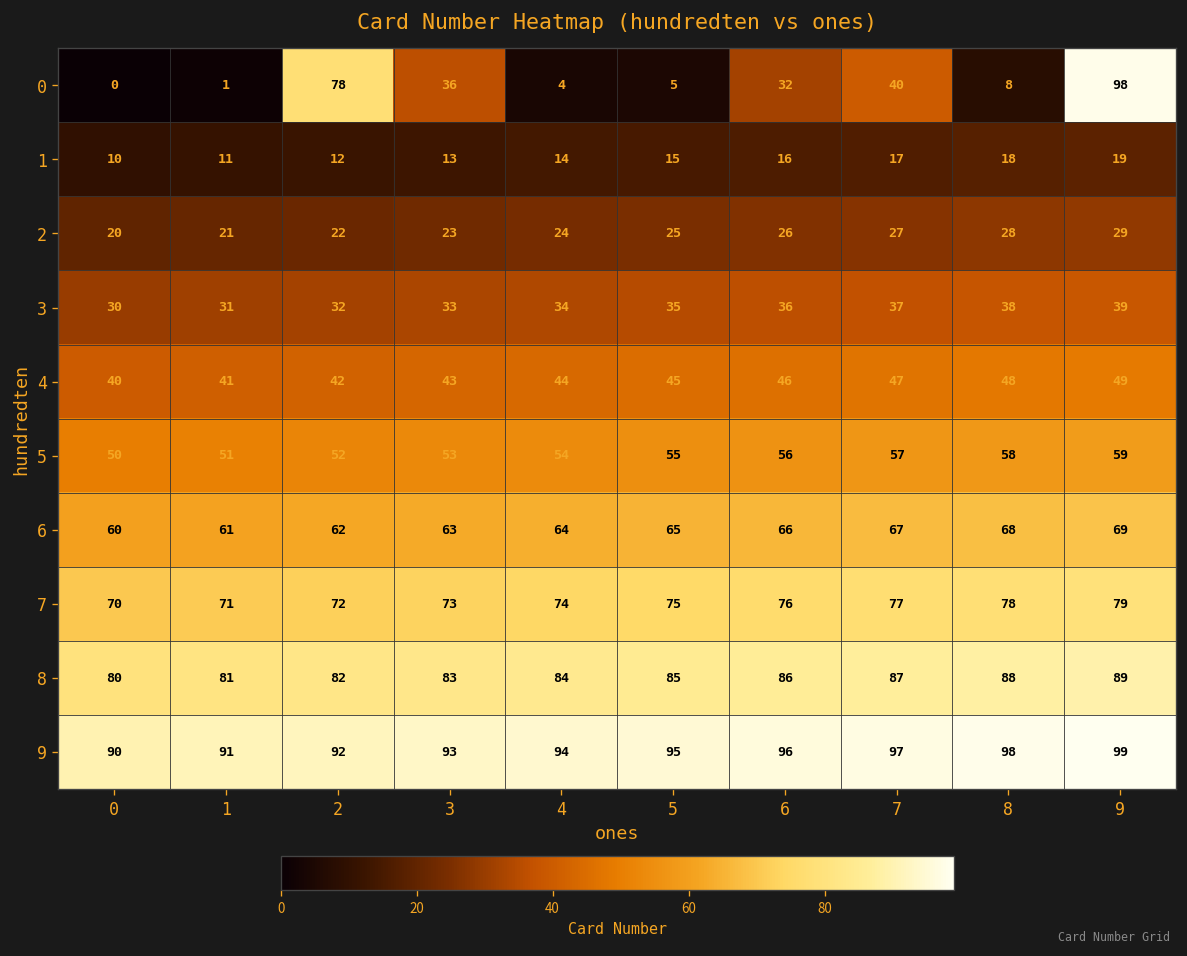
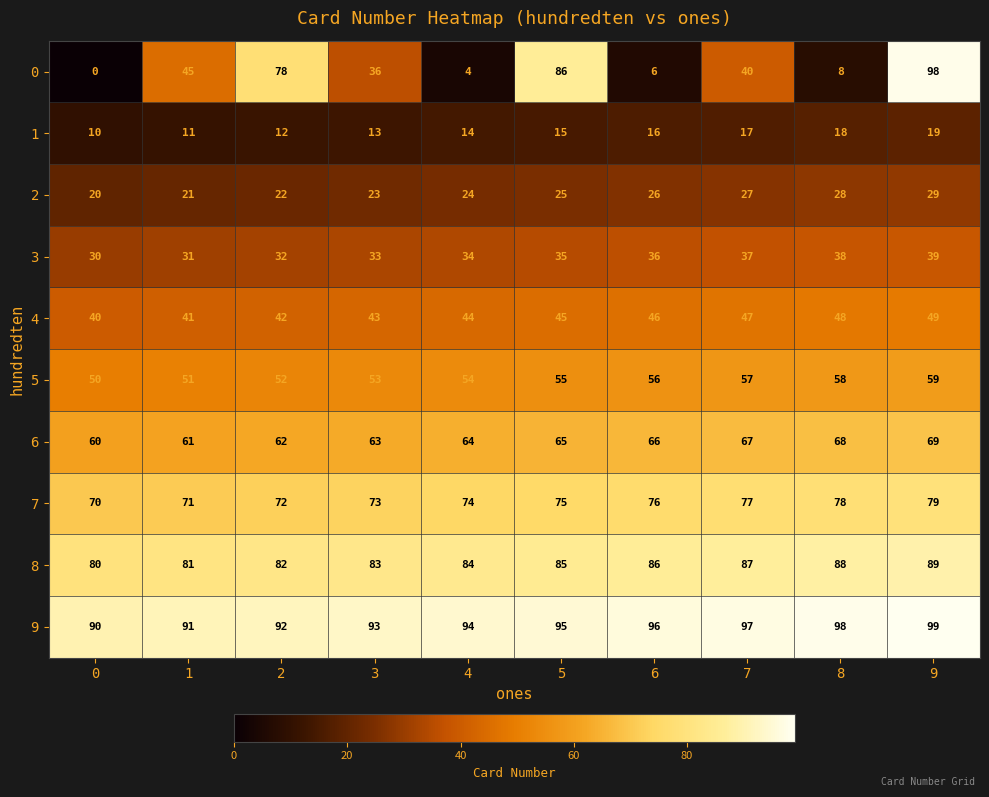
  {
    "0": {
      "0": 0,
-     "1": 1,
+     "1": 45,
      "2": 78,
      "3": 36,
      "4": 4,
-     "5": 5,
-     "6": 32,
+     "5": 86,
+     "6": 6,
      "7": 40,
      "8": 8,
      "9": 98
    },
    "1": {
      "0": 10,
      "1": 11,
      "2": 12,
      "3": 13,
      "4": 14,
      "5": 15,
      "6": 16,
      "7": 17,
      "8": 18,
      "9": 19
    },
    "2": {
      "0": 20,
      "1": 21,
      "2": 22,
      "3": 23,
      "4": 24,
      "5": 25,
      "6": 26,
      "7": 27,
      "8": 28,
      "9": 29
    },
    "3": {
      "0": 30,
      "1": 31,
      "2": 32,
      "3": 33,
      "4": 34,
      "5": 35,
      "6": 36,
      "7": 37,
      "8": 38,
      "9": 39
    },
    "4": {
      "0": 40,
      "1": 41,
      "2": 42,
      "3": 43,
      "4": 44,
      "5": 45,
      "6": 46,
      "7": 47
    },
    "5": {
      "5": 55,
      "6": 56,
      "7": 57,
      "8": 58,
      "9": 59
    },
    "6": {
      "0": 60,
      "1": 61,
      "2": 62,
      "3": 63,
      "4": 64,
      "5": 65,
      "6": 66,
      "7": 67,
      "8": 68,
      "9": 69
    },
    "7": {
      "0": 70,
      "1": 71,
      "2": 72,
      "3": 73,
      "4": 74,
      "5": 75,
      "6": 76,
      "7": 77,
      "8": 78,
      "9": 79
    },
    "8": {
      "0": 80,
      "1": 81,
      "2": 82,
      "3": 83,
      "4": 84,
      "5": 85,
      "6": 86,
      "7": 87,
      "8": 88,
      "9": 89
    },
    "9": {
      "0": 90,
      "1": 91,
      "2": 92,
      "3": 93,
      "4": 94,
      "5": 95,
      "6": 96,
      "7": 97,
      "8": 98,
      "9": 99
    }
  }
